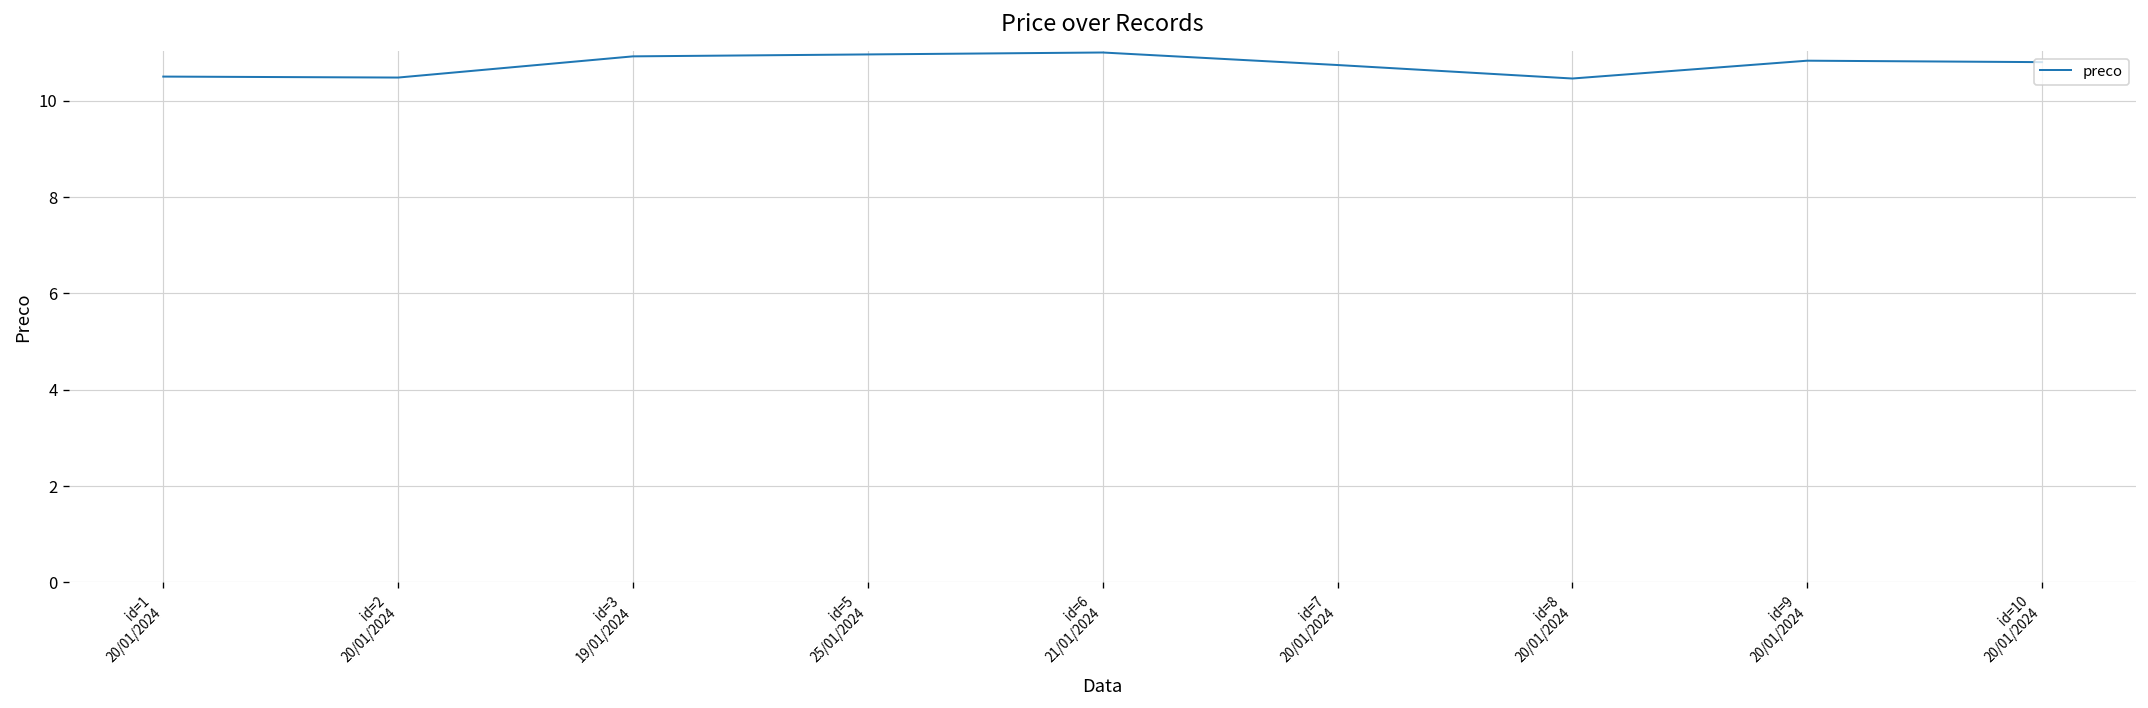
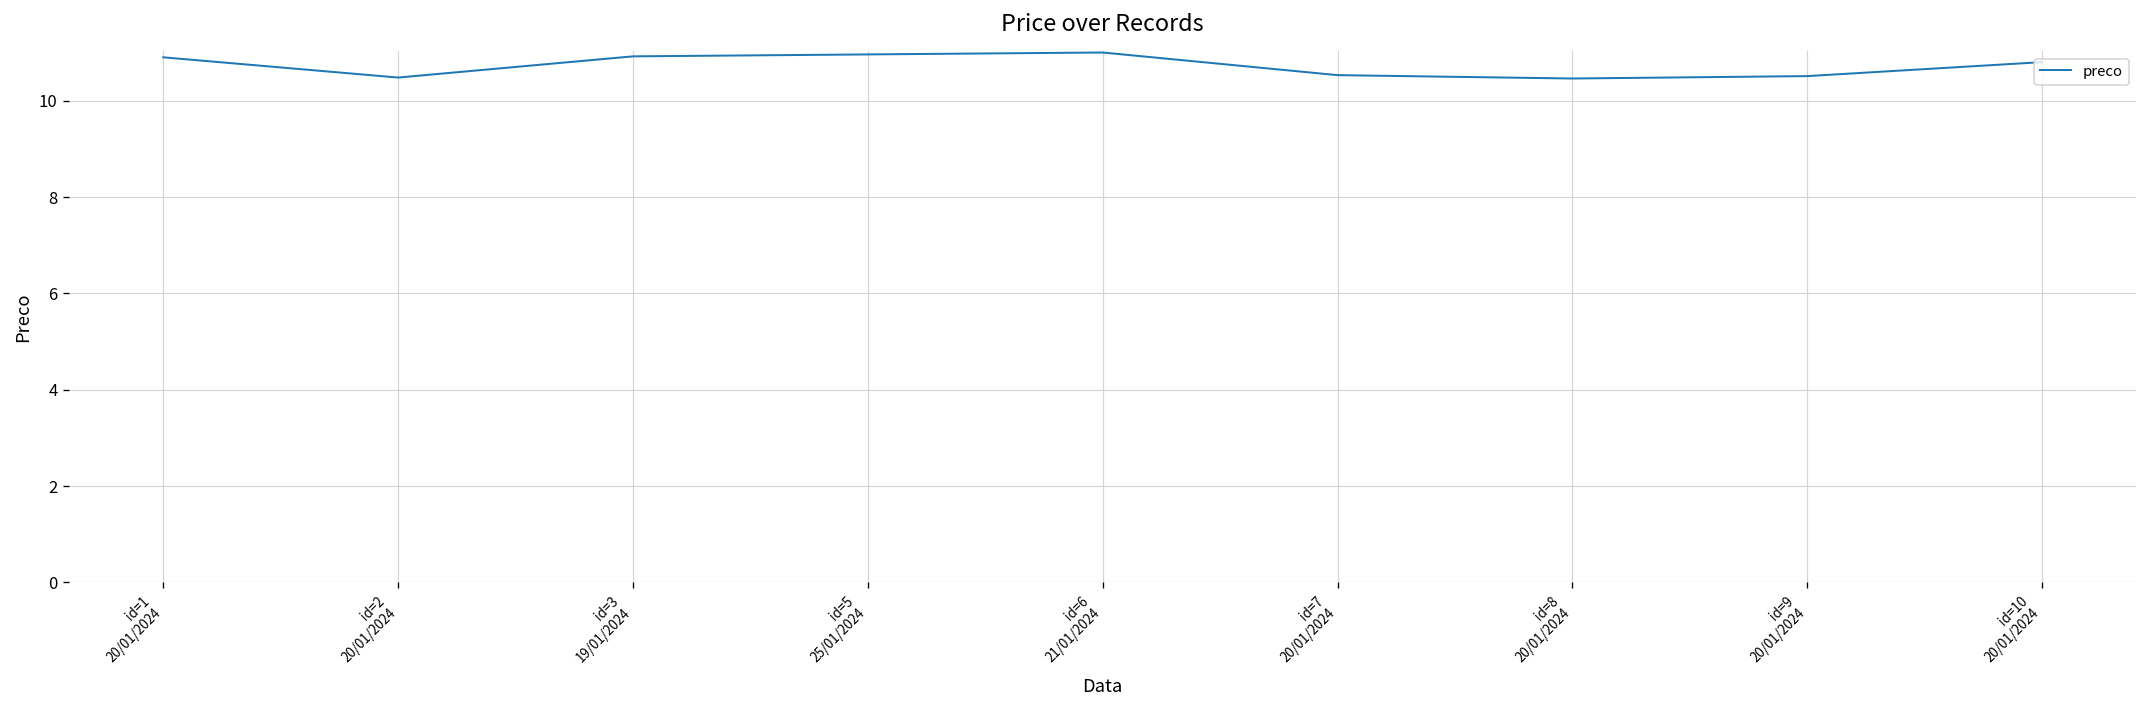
  {
-   "id=1 20/01/2024": 10.5,
+   "id=1 20/01/2024": 10.9,
    "id=2 20/01/2024": 10.5,
    "id=3 19/01/2024": 10.9,
    "id=5 25/01/2024": 11.0,
    "id=6 21/01/2024": 11.0,
-   "id=7 20/01/2024": 10.7,
+   "id=7 20/01/2024": 10.5,
    "id=8 20/01/2024": 10.5,
-   "id=9 20/01/2024": 10.8
+   "id=9 20/01/2024": 10.5
  }
